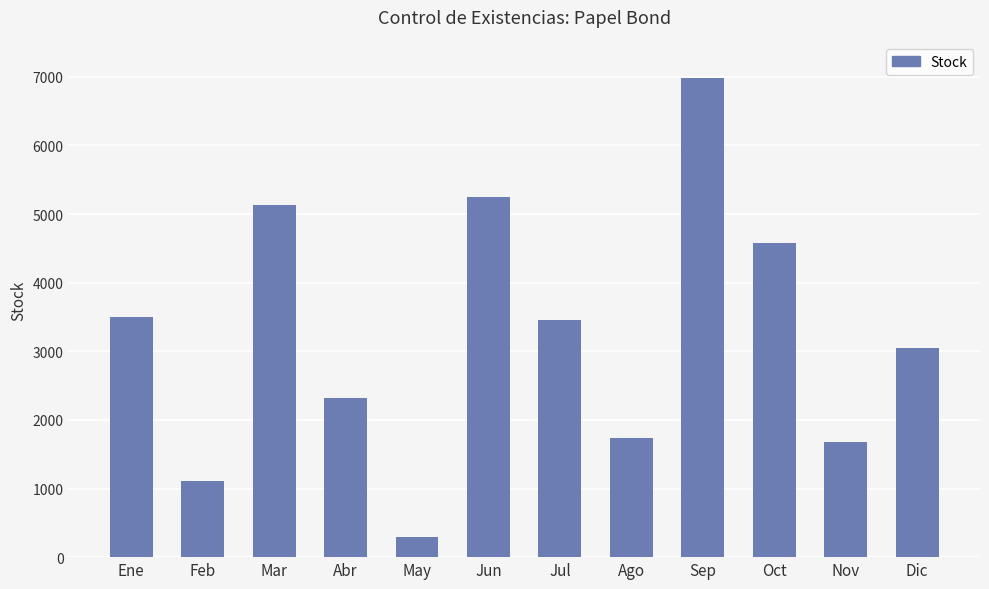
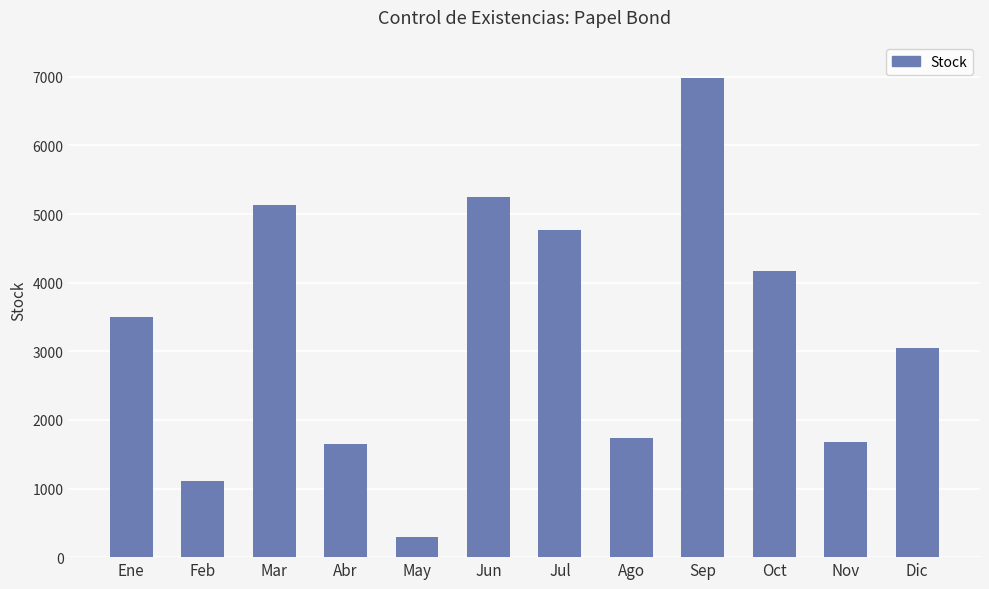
  {
    "Ene": 3500,
    "Feb": 1100,
    "Mar": 5100,
-   "Abr": 2300,
+   "Abr": 1700,
    "May": 300,
    "Jun": 5300,
-   "Jul": 3500,
+   "Jul": 4800,
    "Ago": 1700,
    "Sep": 7000,
-   "Oct": 4600,
+   "Oct": 4200,
    "Nov": 1700,
    "Dic": 3000
  }
